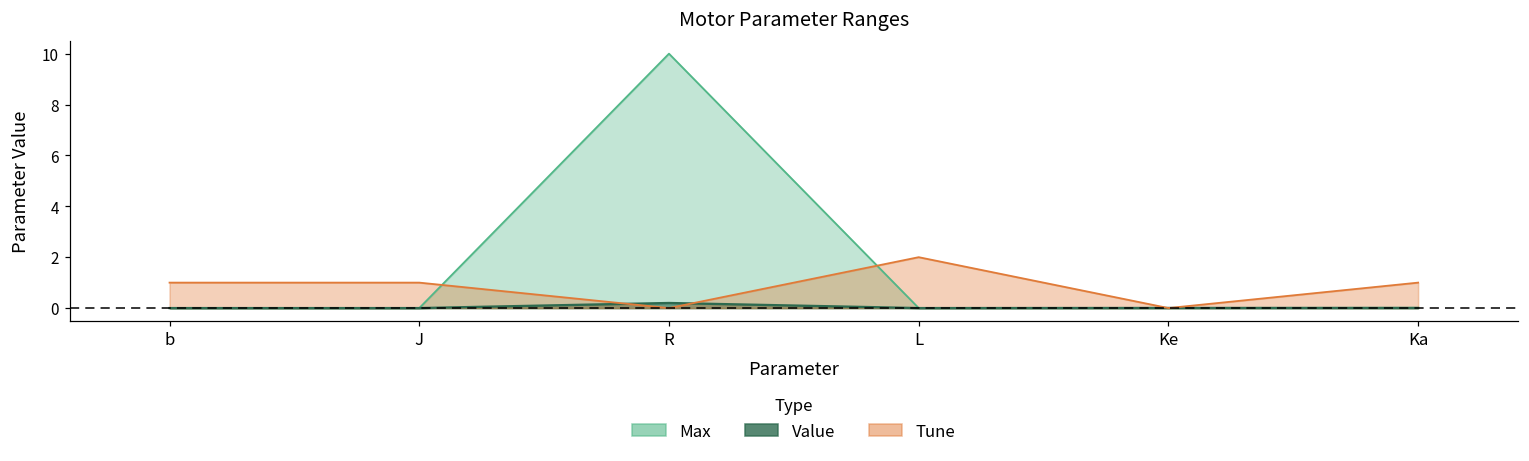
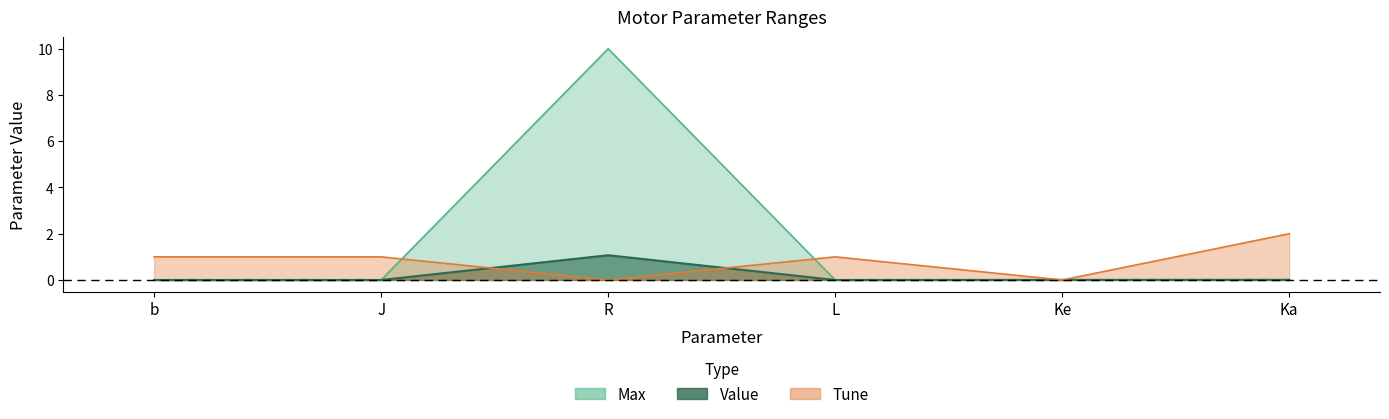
  {
    "Max": {
      "R": 10.0
    },
    "Value": {
-     "R": 0.2
+     "R": 1.1
    },
    "Tune": {
      "b": 1,
      "J": 1,
      "R": 0,
-     "L": 2,
-     "Ka": 1
+     "L": 1,
+     "Ka": 2
    }
  }
